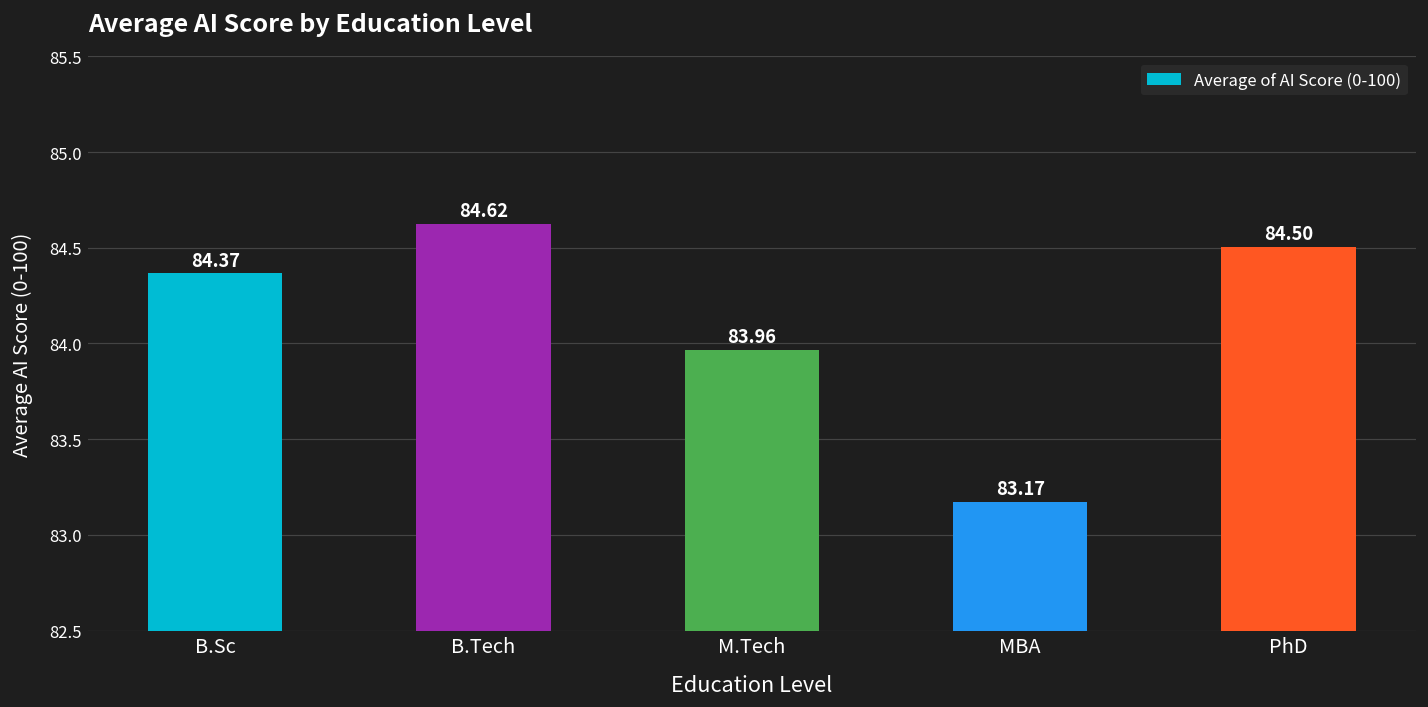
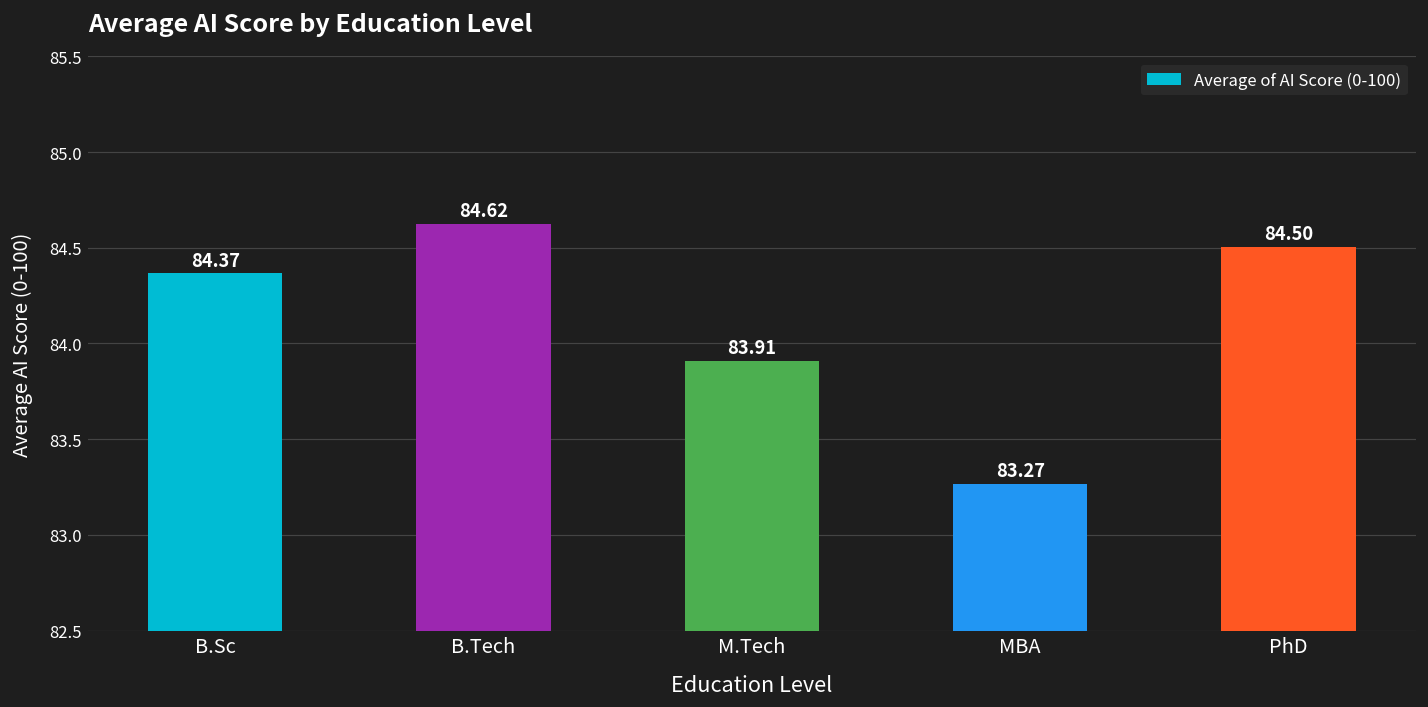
  {
    "B.Sc": 84.37,
    "B.Tech": 84.62,
-   "M.Tech": 83.96,
-   "MBA": 83.17,
+   "M.Tech": 83.91,
+   "MBA": 83.27,
    "PhD": 84.50
  }
